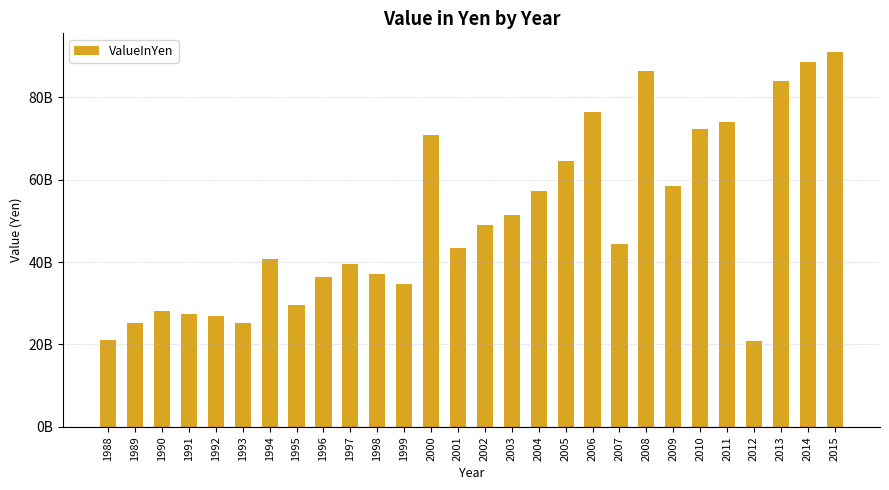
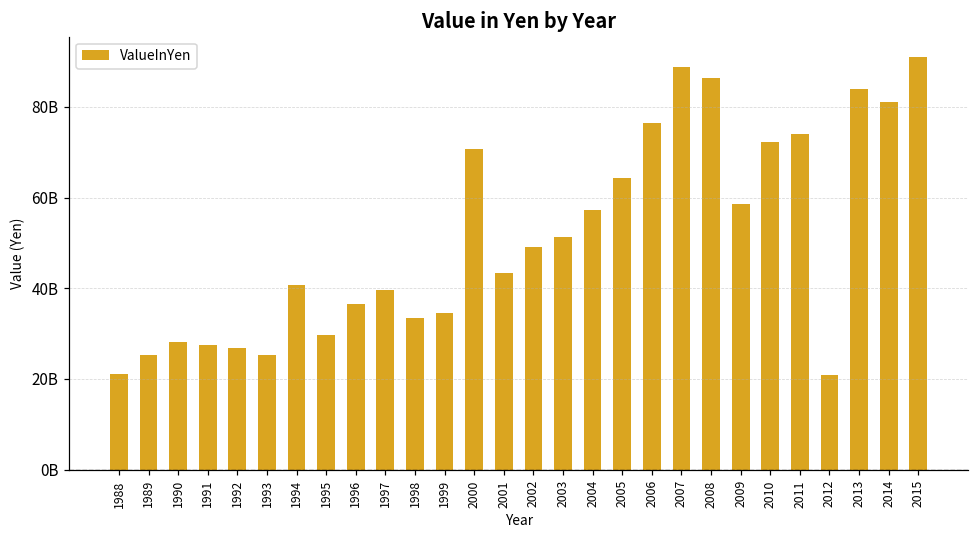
  {
    "1988": 21000000000,
    "1989": 25000000000,
    "1990": 28000000000,
    "1991": 27000000000,
    "1992": 27000000000,
    "1993": 25000000000,
    "1994": 41000000000,
    "1995": 30000000000,
    "1996": 36000000000,
    "1997": 40000000000,
-   "1998": 37000000000,
+   "1998": 33000000000,
    "1999": 35000000000,
    "2000": 71000000000,
    "2001": 43000000000,
    "2002": 49000000000,
    "2003": 51000000000,
    "2004": 57000000000,
    "2005": 64000000000,
    "2006": 76000000000,
-   "2007": 44000000000,
+   "2007": 89000000000,
    "2008": 86000000000,
    "2009": 59000000000,
    "2010": 72000000000,
    "2011": 74000000000,
    "2012": 21000000000,
    "2013": 84000000000,
-   "2014": 89000000000,
+   "2014": 81000000000,
    "2015": 91000000000
  }
